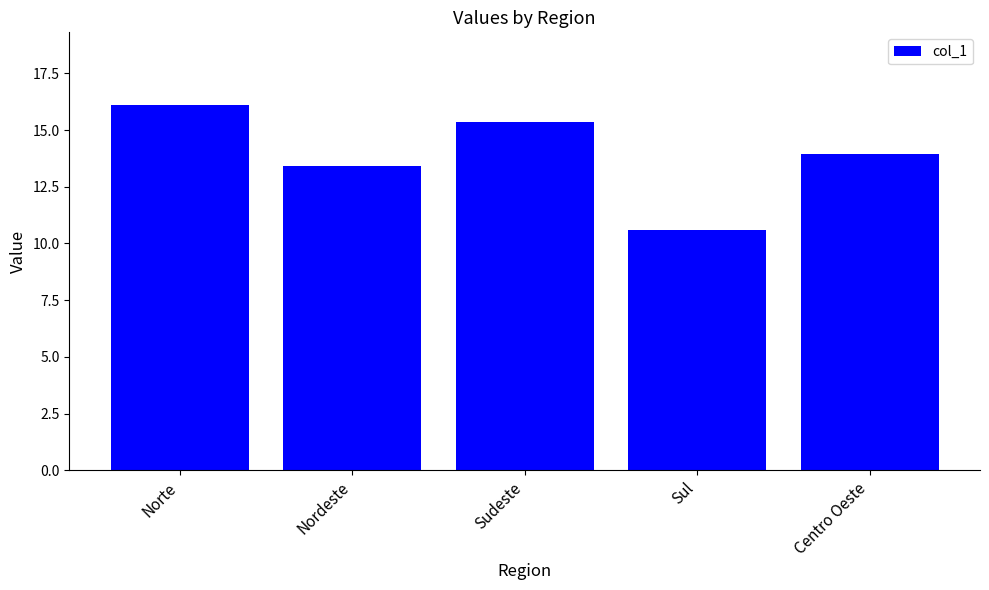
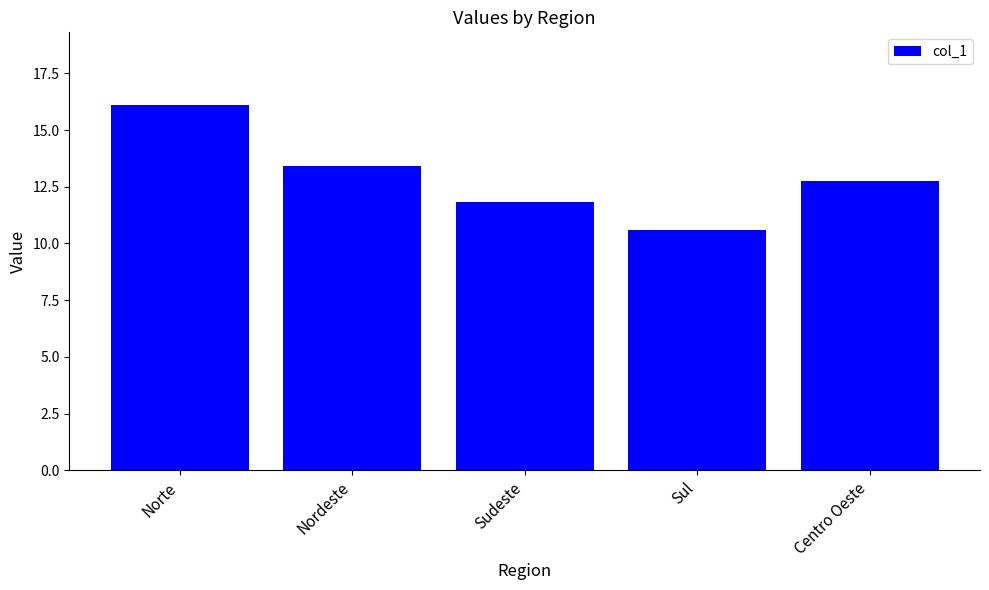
  {
    "Norte": 16.1,
    "Nordeste": 13.4,
-   "Sudeste": 15.4,
+   "Sudeste": 11.8,
    "Sul": 10.6,
-   "Centro Oeste": 14.0
+   "Centro Oeste": 12.8
  }
